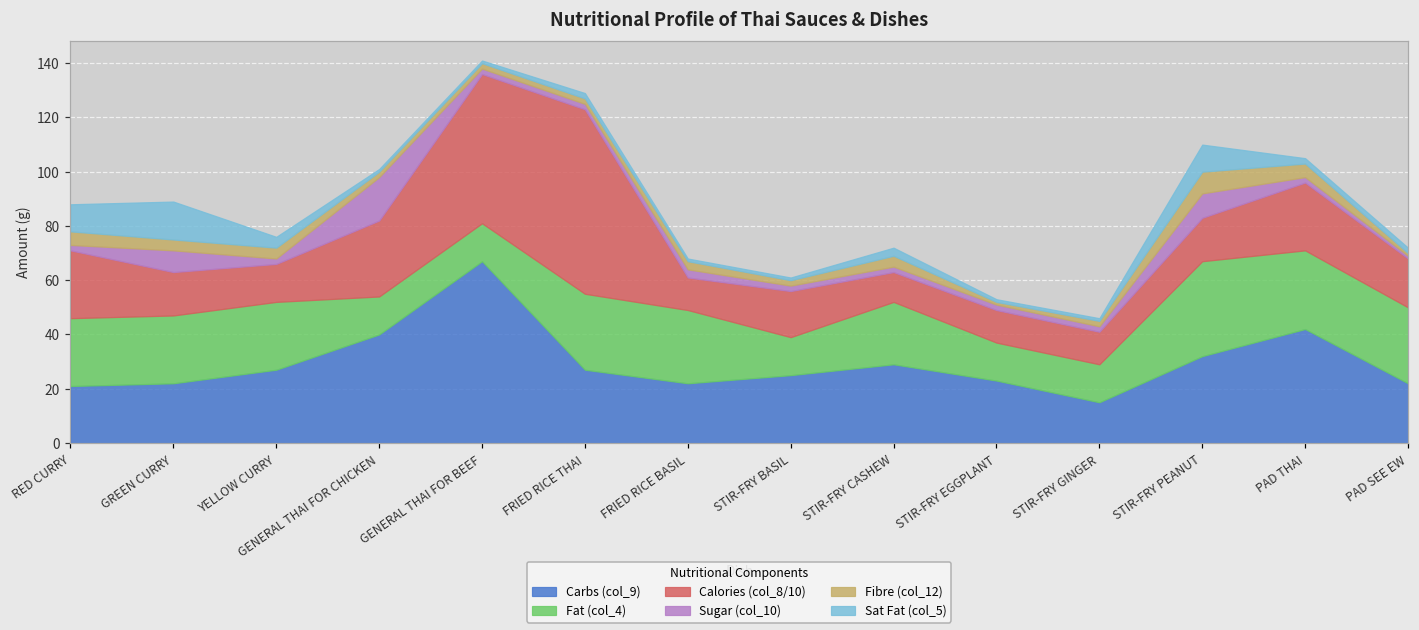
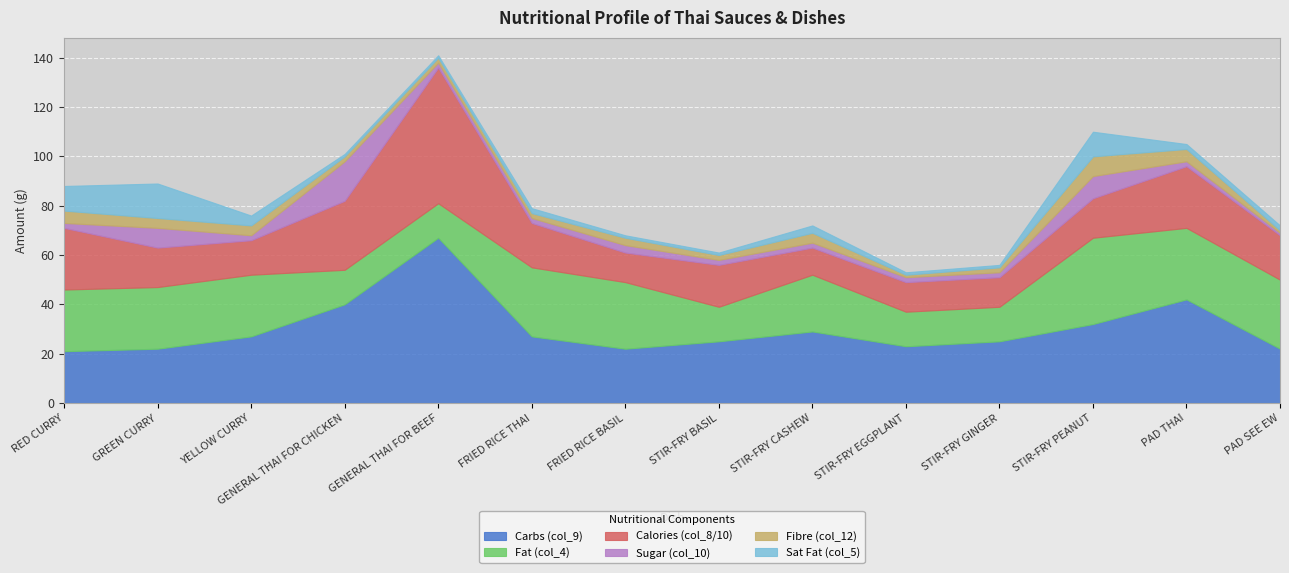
  {
    "Carbs (col_9)": {
      "RED CURRY": 21,
      "GREEN CURRY": 22,
      "YELLOW CURRY": 27,
      "GENERAL THAI FOR CHICKEN": 40,
      "GENERAL THAI FOR BEEF": 67,
      "FRIED RICE THAI": 27,
      "FRIED RICE BASIL": 22,
      "STIR-FRY BASIL": 25,
      "STIR-FRY CASHEW": 29,
      "STIR-FRY EGGPLANT": 23,
-     "STIR-FRY GINGER": 15,
+     "STIR-FRY GINGER": 25,
      "STIR-FRY PEANUT": 32,
      "PAD THAI": 42,
      "PAD SEE EW": 22
    },
    "Fat (col_4)": {
      "RED CURRY": 25,
      "GREEN CURRY": 25,
      "YELLOW CURRY": 25,
      "GENERAL THAI FOR CHICKEN": 14,
      "GENERAL THAI FOR BEEF": 14,
      "FRIED RICE THAI": 28,
      "FRIED RICE BASIL": 27,
      "STIR-FRY BASIL": 14,
      "STIR-FRY CASHEW": 23,
      "STIR-FRY EGGPLANT": 14,
      "STIR-FRY GINGER": 14,
      "STIR-FRY PEANUT": 35,
      "PAD THAI": 29,
      "PAD SEE EW": 28
    },
    "Calories (col_8/10)": {
      "RED CURRY": 25,
      "GREEN CURRY": 16,
      "YELLOW CURRY": 14,
      "GENERAL THAI FOR CHICKEN": 28,
      "GENERAL THAI FOR BEEF": 55,
-     "FRIED RICE THAI": 68,
+     "FRIED RICE THAI": 18,
      "FRIED RICE BASIL": 12,
      "STIR-FRY BASIL": 17,
      "STIR-FRY CASHEW": 11,
      "STIR-FRY EGGPLANT": 12,
      "STIR-FRY GINGER": 12,
      "STIR-FRY PEANUT": 16,
      "PAD THAI": 25
    },
    "Sugar (col_10)": {
      "RED CURRY": 2,
      "GREEN CURRY": 8,
      "YELLOW CURRY": 2,
      "GENERAL THAI FOR CHICKEN": 16,
      "GENERAL THAI FOR BEEF": 2,
      "FRIED RICE THAI": 2,
      "FRIED RICE BASIL": 3,
      "STIR-FRY BASIL": 2,
      "STIR-FRY CASHEW": 2,
      "STIR-FRY GINGER": 2,
      "STIR-FRY PEANUT": 9,
      "PAD THAI": 2
    },
    "Fibre (col_12)": {
      "RED CURRY": 5,
      "GREEN CURRY": 4,
      "YELLOW CURRY": 4,
      "FRIED RICE THAI": 2,
      "STIR-FRY CASHEW": 4,
      "STIR-FRY PEANUT": 8,
      "PAD THAI": 5
    },
    "Sat Fat (col_5)": {
      "RED CURRY": 10,
      "GREEN CURRY": 14,
      "YELLOW CURRY": 4,
      "FRIED RICE THAI": 2,
      "STIR-FRY CASHEW": 3,
      "STIR-FRY PEANUT": 10,
      "PAD THAI": 2,
      "PAD SEE EW": 2
    }
  }
